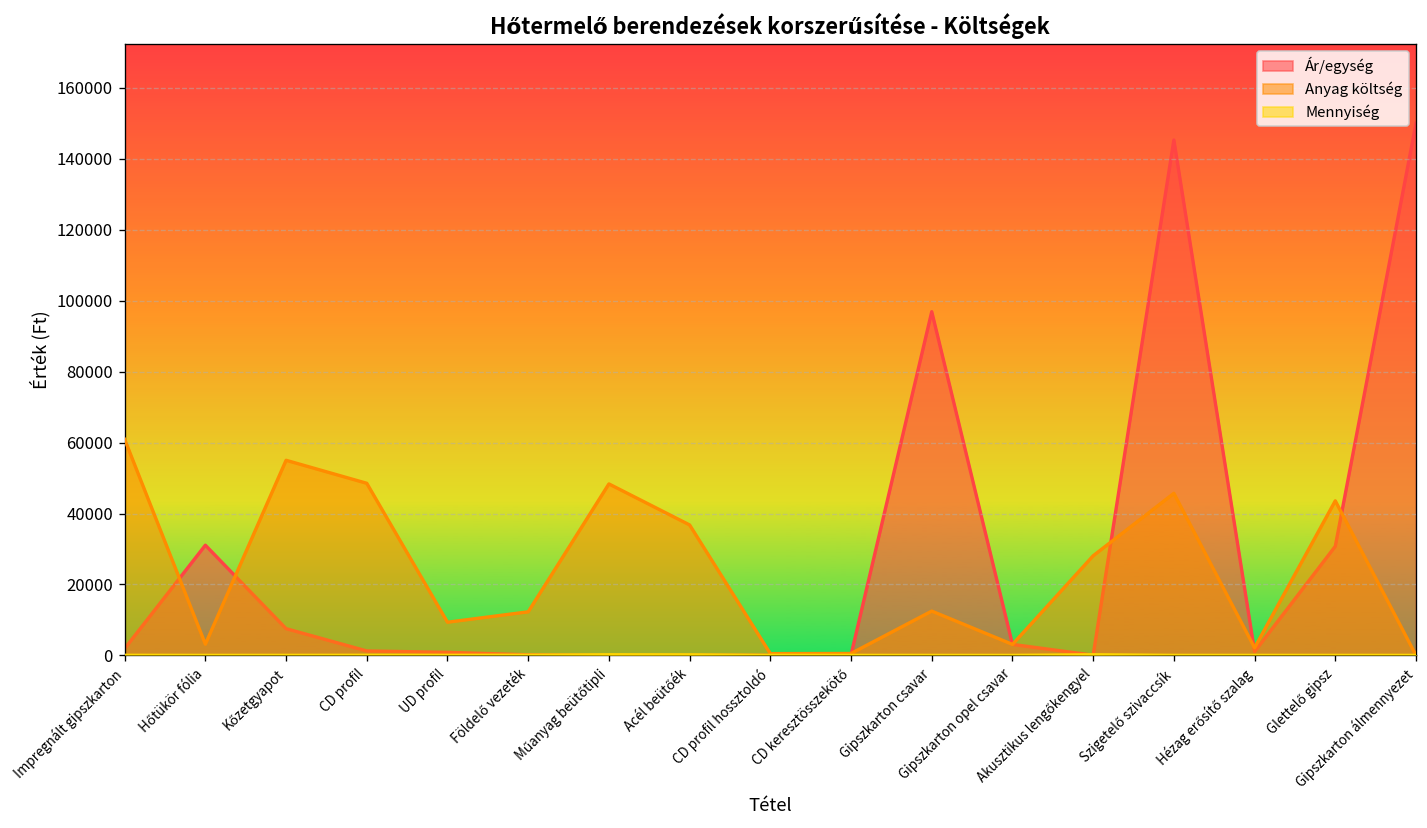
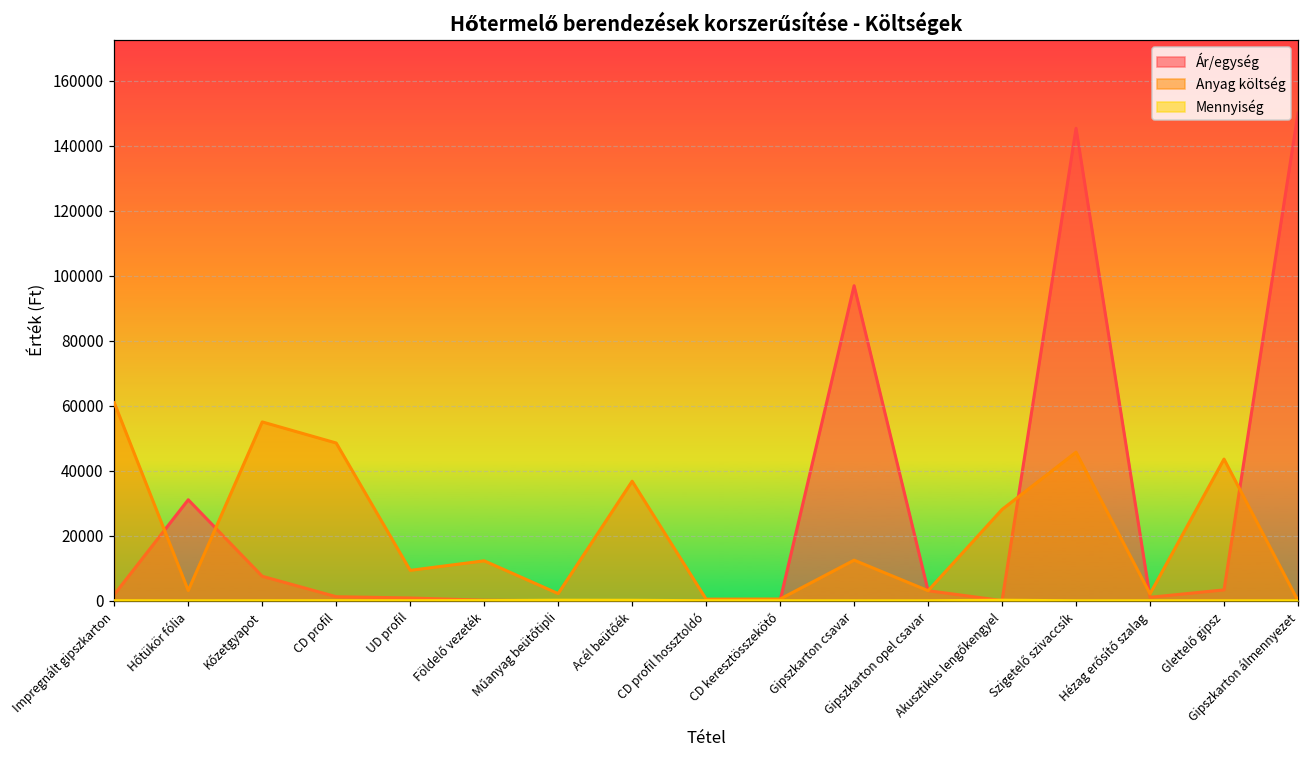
  {
    "Ár/egység": {
      "Impregnált gipszkarton": 2000,
      "Hőtükör fólia": 31000,
      "Kőzetgyapot": 8000,
      "CD profil": 1000,
      "Gipszkarton csavar": 97000,
      "Szigetelő szivaccsík": 145000,
      "Hézag erősítő szalag": 1000,
-     "Glettelő gipsz": 31000,
+     "Glettelő gipsz": 3000,
      "Gipszkarton álmennyezet": 150000
    },
    "Anyag költség": {
      "Impregnált gipszkarton": 61000,
      "Hőtükör fólia": 3000,
      "Kőzetgyapot": 55000,
      "CD profil": 49000,
      "UD profil": 9000,
      "Földelő vezeték": 12000,
-     "Műanyag beütőtipli": 48000,
+     "Műanyag beütőtipli": 2000,
      "Acél beütőék": 37000,
      "Gipszkarton csavar": 12000,
      "Akusztikus lengőkengyel": 28000,
      "Szigetelő szivaccsík": 46000,
      "Hézag erősítő szalag": 2000,
      "Glettelő gipsz": 44000
    },
    "Mennyiség": {
      "Impregnált gipszkarton": 0,
      "Hőtükör fólia": 0,
      "Kőzetgyapot": 0,
      "CD profil": 0,
      "Gipszkarton csavar": 0,
      "Gipszkarton opel csavar": 0,
      "Szigetelő szivaccsík": 0,
      "Hézag erősítő szalag": 0,
      "Glettelő gipsz": 0
    }
  }
